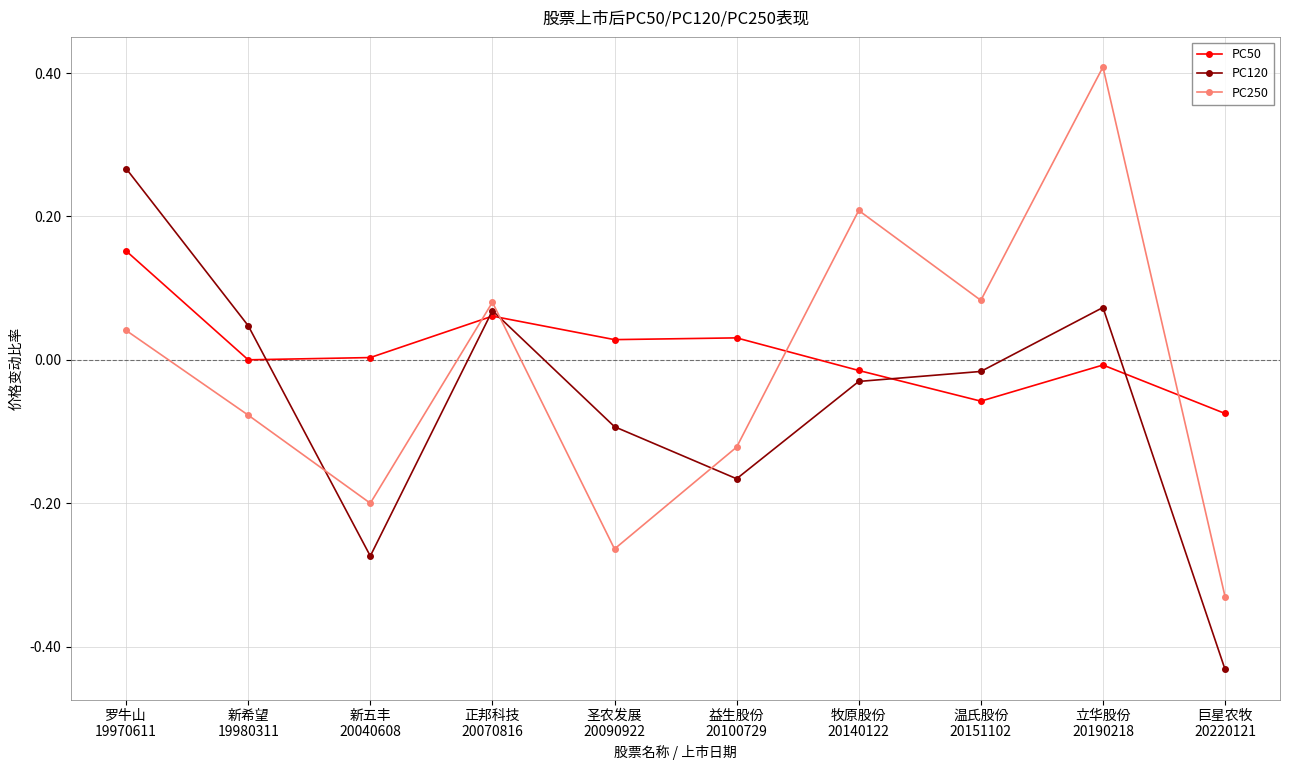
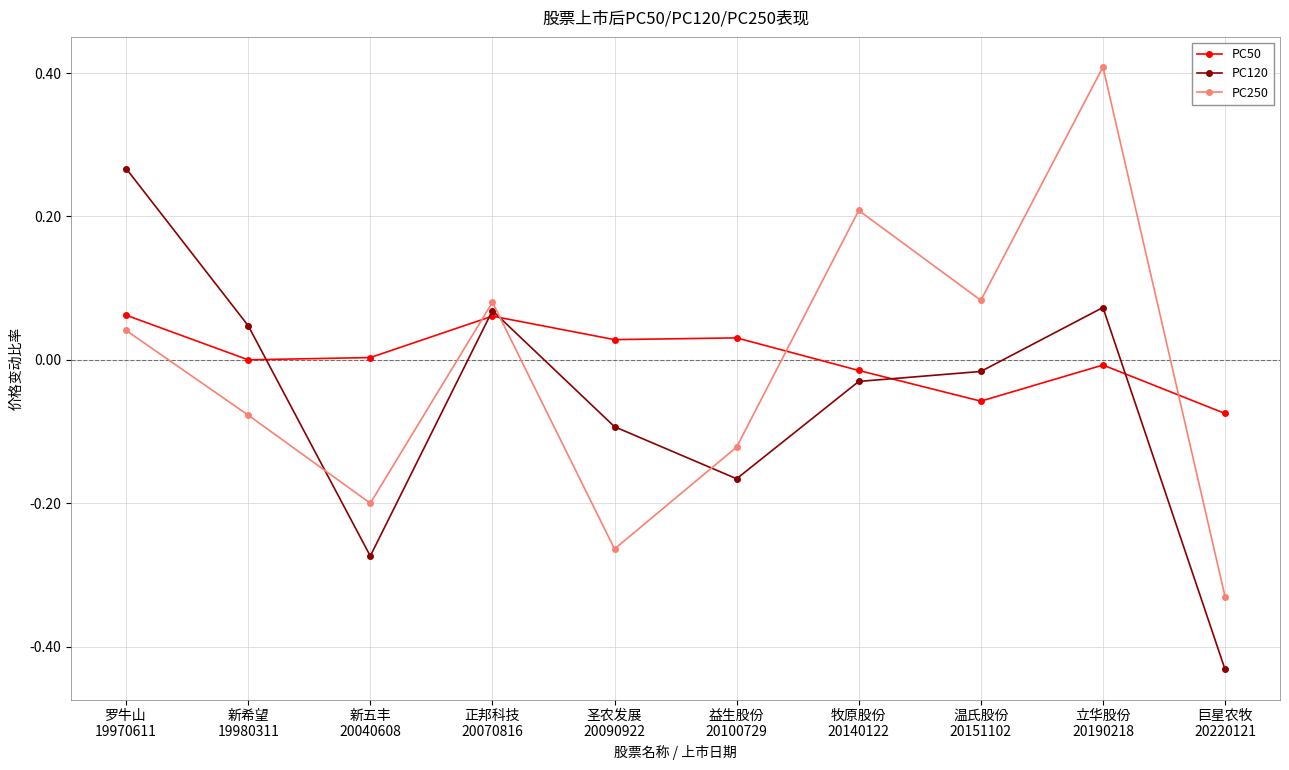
  {
    "PC50": {
-     "罗牛山 19970611": 0.15,
+     "罗牛山 19970611": 0.06,
      "新希望 19980311": 0.00,
      "新五丰 20040608": 0.00,
      "正邦科技 20070816": 0.06,
      "圣农发展 20090922": 0.03,
      "益生股份 20100729": 0.03,
      "牧原股份 20140122": -0.01,
      "温氏股份 20151102": -0.06,
      "立华股份 20190218": -0.01,
      "巨星农牧 20220121": -0.07
    },
    "PC120": {
      "罗牛山 19970611": 0.27,
      "新希望 19980311": 0.05,
      "新五丰 20040608": -0.27,
      "正邦科技 20070816": 0.07,
      "圣农发展 20090922": -0.09,
      "益生股份 20100729": -0.17,
      "牧原股份 20140122": -0.03,
      "温氏股份 20151102": -0.02,
      "立华股份 20190218": 0.07,
      "巨星农牧 20220121": -0.43
    },
    "PC250": {
      "罗牛山 19970611": 0.04,
      "新希望 19980311": -0.08,
      "新五丰 20040608": -0.20,
      "正邦科技 20070816": 0.08,
      "圣农发展 20090922": -0.26,
      "益生股份 20100729": -0.12,
      "牧原股份 20140122": 0.21,
      "温氏股份 20151102": 0.08,
      "立华股份 20190218": 0.41,
      "巨星农牧 20220121": -0.33
    }
  }
